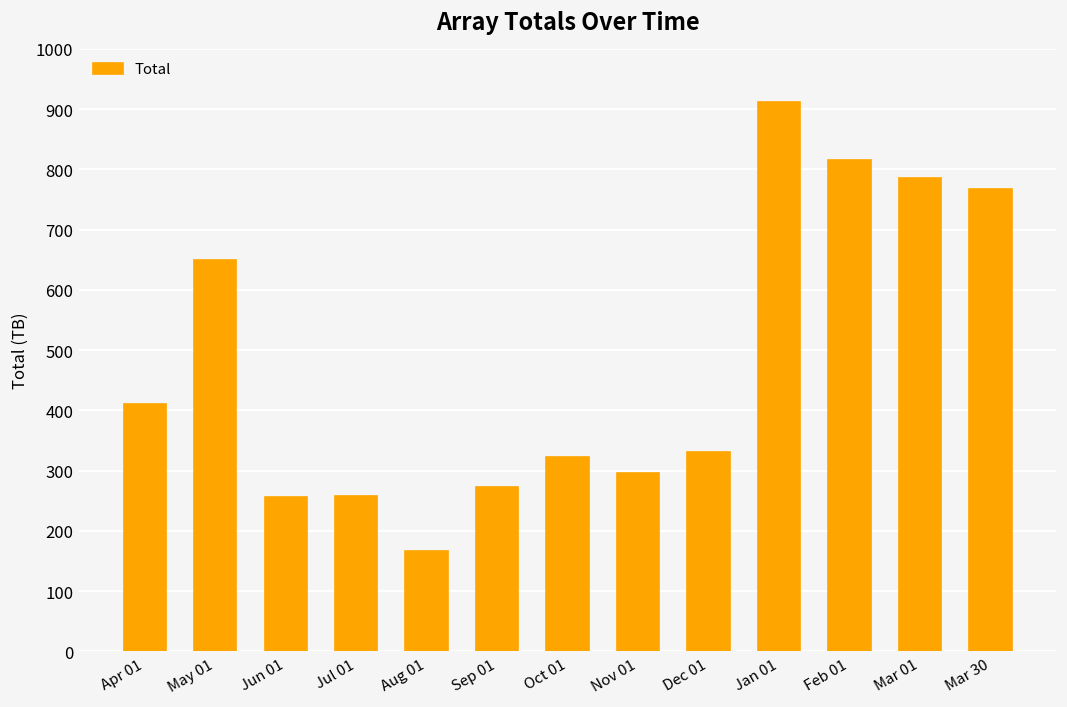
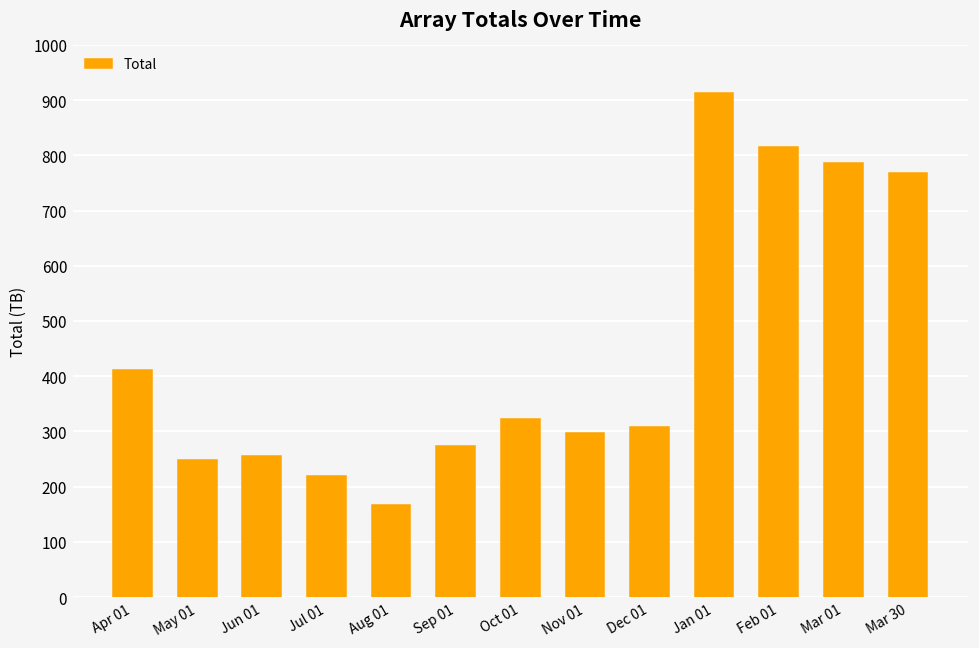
  {
    "Apr 01": 410,
-   "May 01": 650,
+   "May 01": 250,
    "Jun 01": 260,
-   "Jul 01": 260,
+   "Jul 01": 220,
    "Aug 01": 170,
    "Sep 01": 270,
    "Oct 01": 320,
    "Nov 01": 300,
-   "Dec 01": 330,
+   "Dec 01": 310,
    "Jan 01": 910,
    "Feb 01": 820,
    "Mar 01": 790,
    "Mar 30": 770
  }
